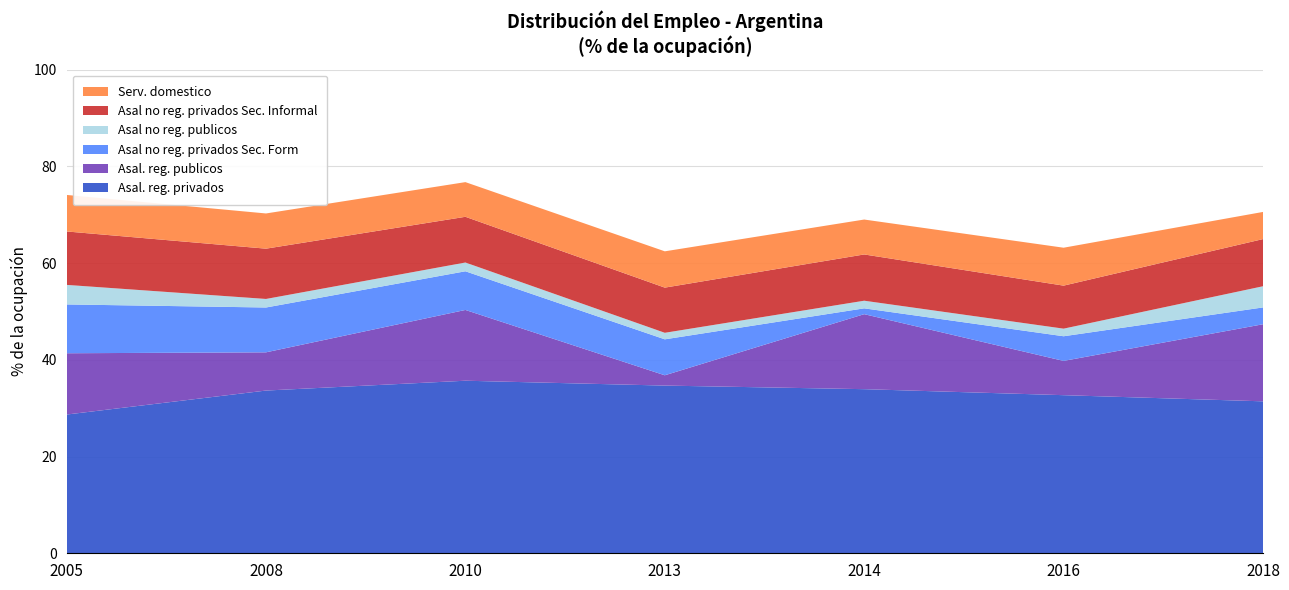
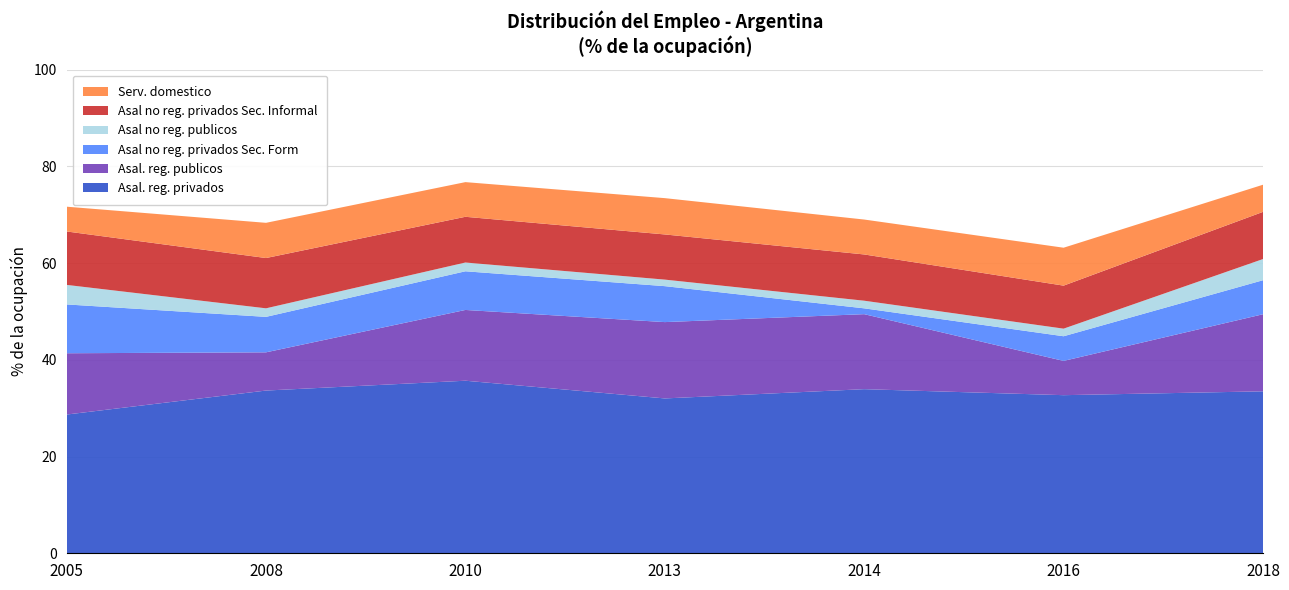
  {
    "Asal. reg. privados": {
      "2005": 29,
      "2008": 34,
      "2010": 36,
-     "2013": 35,
+     "2013": 32,
      "2014": 34,
      "2016": 33,
-     "2018": 31
+     "2018": 33
    },
    "Asal. reg. publicos": {
      "2005": 13,
      "2008": 8,
      "2010": 15,
-     "2013": 2,
+     "2013": 16,
      "2014": 16,
      "2016": 7,
      "2018": 16
    },
    "Asal no reg. privados Sec. Form": {
      "2005": 10,
-     "2008": 9,
+     "2008": 7,
      "2010": 8,
      "2013": 7,
      "2014": 1,
      "2016": 5,
-     "2018": 3
+     "2018": 7
    },
    "Asal no reg. publicos": {
      "2005": 4,
      "2008": 2,
      "2010": 2,
      "2013": 1,
      "2014": 2,
      "2016": 2,
      "2018": 4
    },
    "Asal no reg. privados Sec. Informal": {
      "2005": 11,
      "2008": 10,
      "2010": 9,
      "2013": 9,
      "2014": 10,
      "2016": 9,
      "2018": 10
    },
    "Serv. domestico": {
-     "2005": 8,
+     "2005": 5,
      "2008": 7,
      "2010": 7,
      "2013": 8,
      "2014": 7,
      "2016": 8,
      "2018": 6
    }
  }
